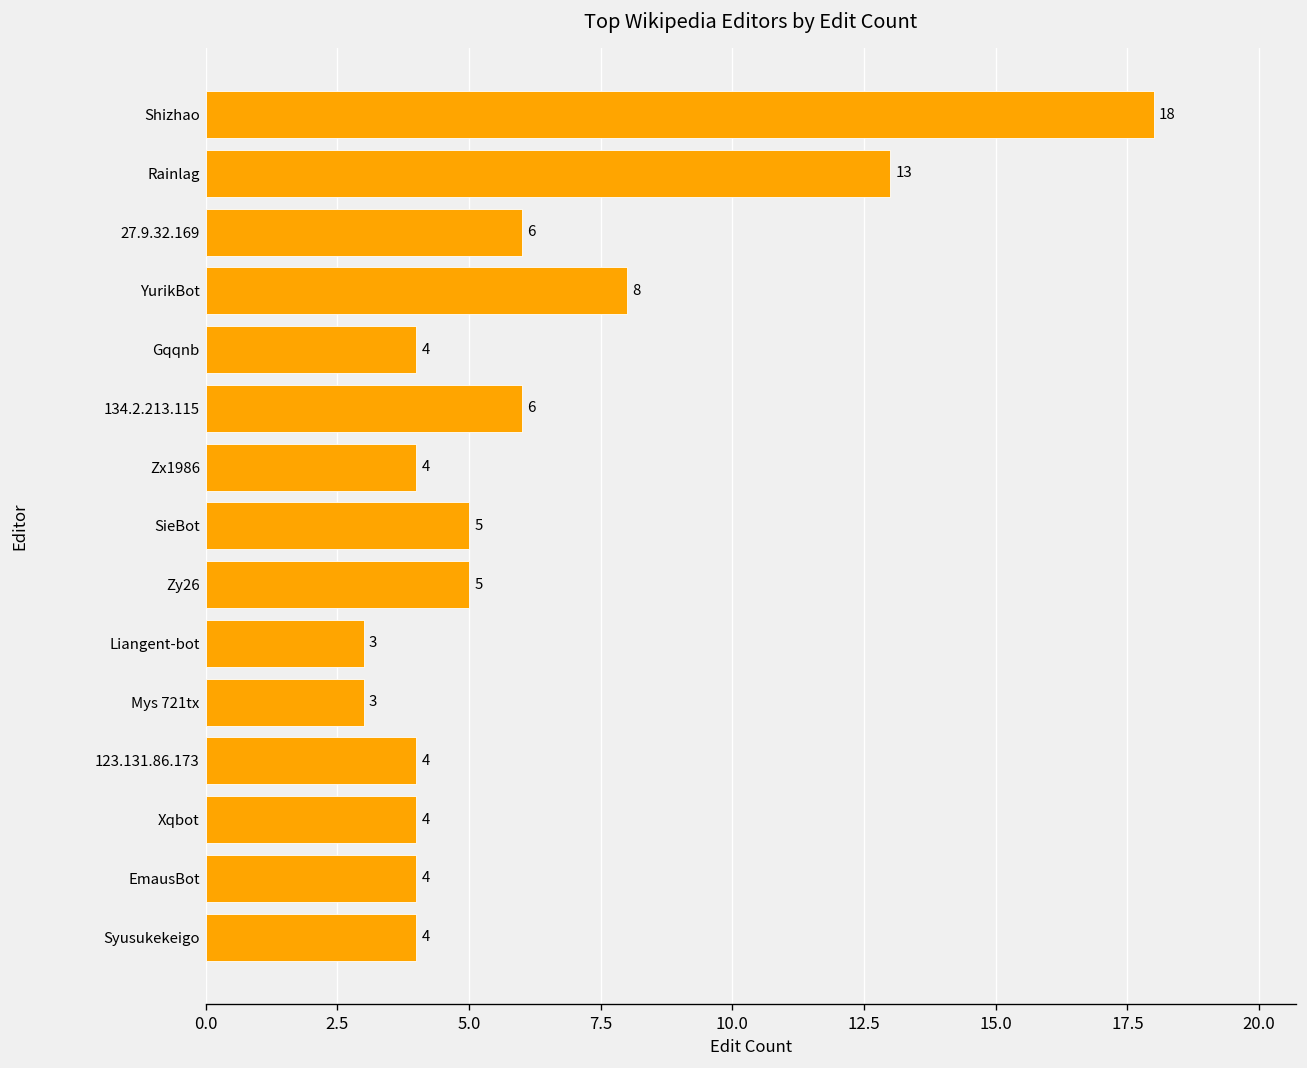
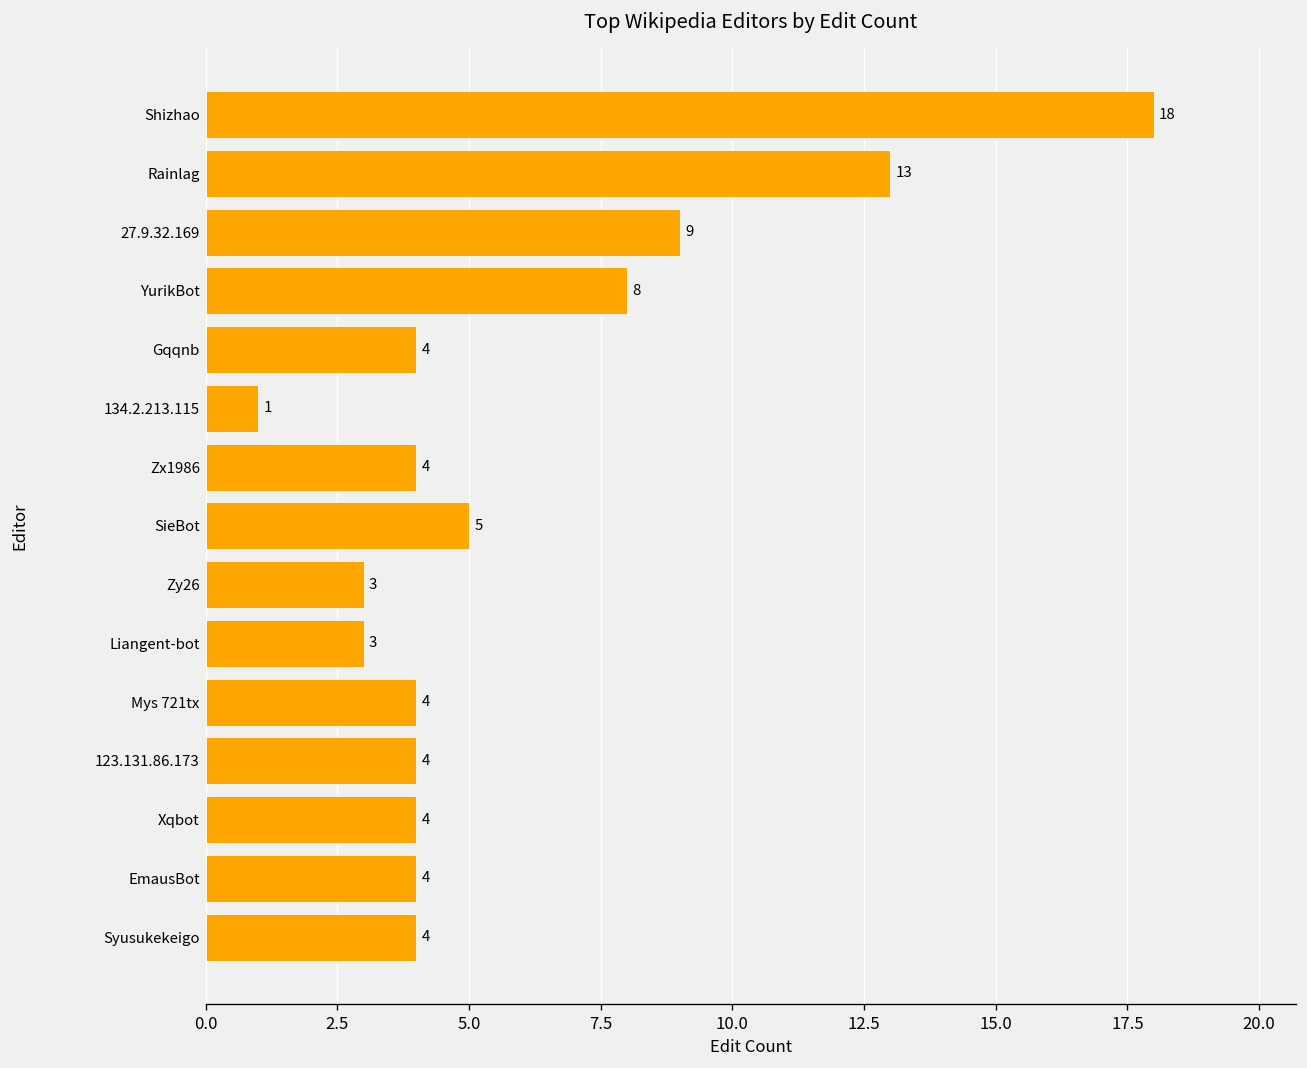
  {
    "Shizhao": 18,
    "Rainlag": 13,
-   "27.9.32.169": 6,
+   "27.9.32.169": 9,
    "YurikBot": 8,
    "Gqqnb": 4,
-   "134.2.213.115": 6,
+   "134.2.213.115": 1,
    "Zx1986": 4,
    "SieBot": 5,
-   "Zy26": 5,
+   "Zy26": 3,
    "Liangent-bot": 3,
-   "Mys 721tx": 3,
+   "Mys 721tx": 4,
    "123.131.86.173": 4,
    "Xqbot": 4,
    "EmausBot": 4,
    "Syusukekeigo": 4
  }
